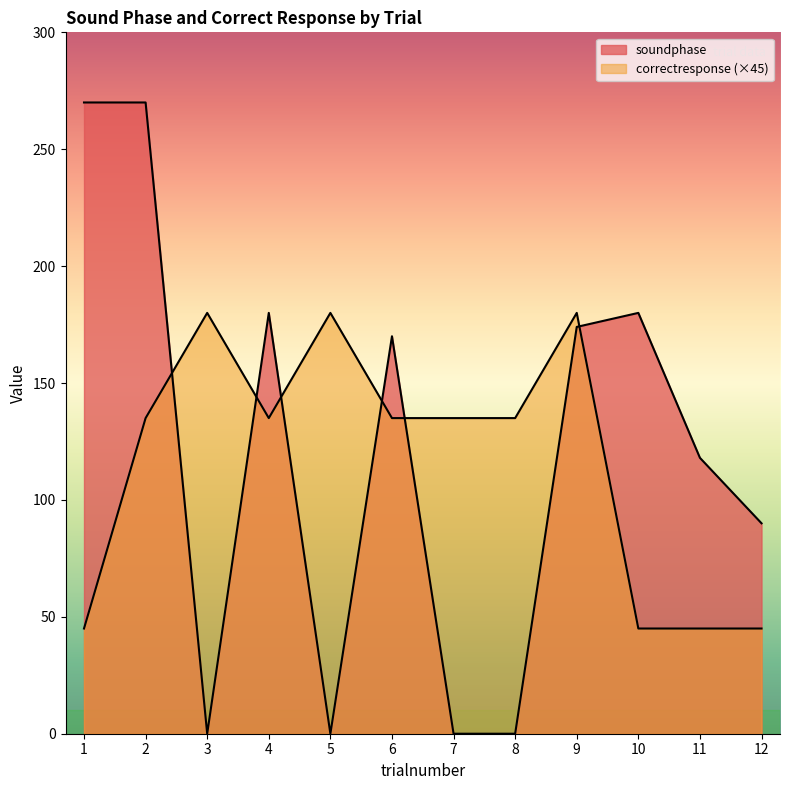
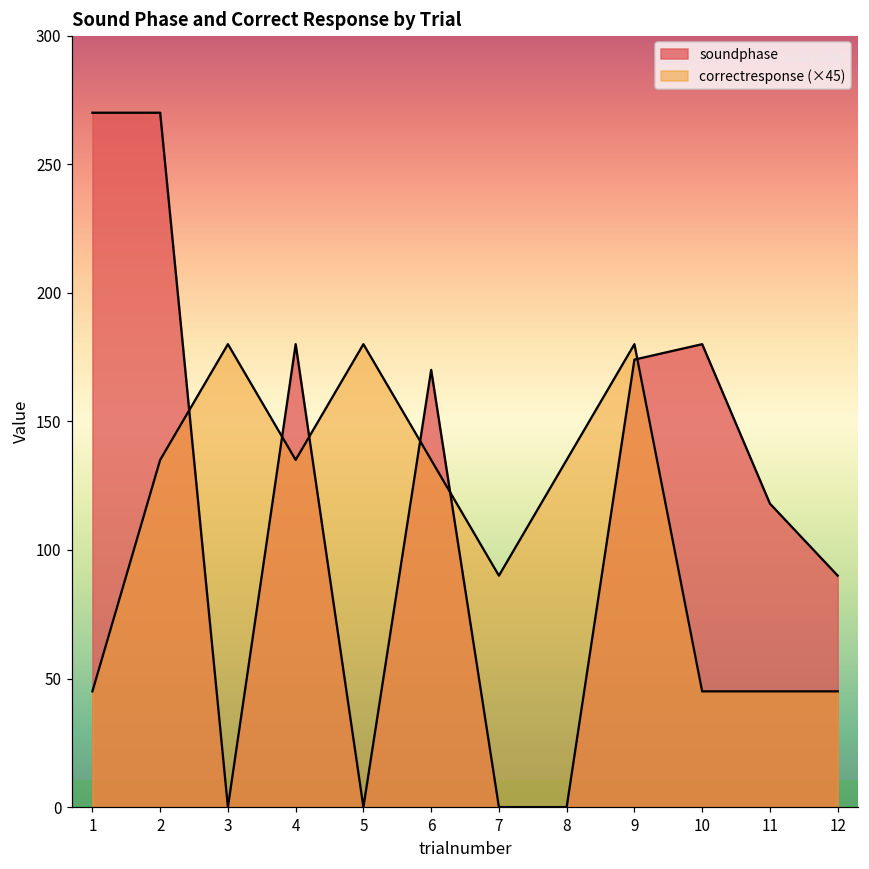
  {
    "soundphase": {
      "1": 270,
      "2": 270,
      "3": 0,
      "4": 180,
      "5": 0,
      "6": 170,
      "7": 0,
      "8": 0,
      "9": 174,
      "10": 180,
      "11": 118,
      "12": 90
    },
    "correctresponse (×45)": {
      "1": 45,
      "2": 135,
      "3": 180,
      "4": 135,
      "5": 180,
      "6": 135,
-     "7": 135,
+     "7": 90,
      "8": 135,
      "9": 180,
      "10": 45,
      "11": 45,
      "12": 45
    }
  }
